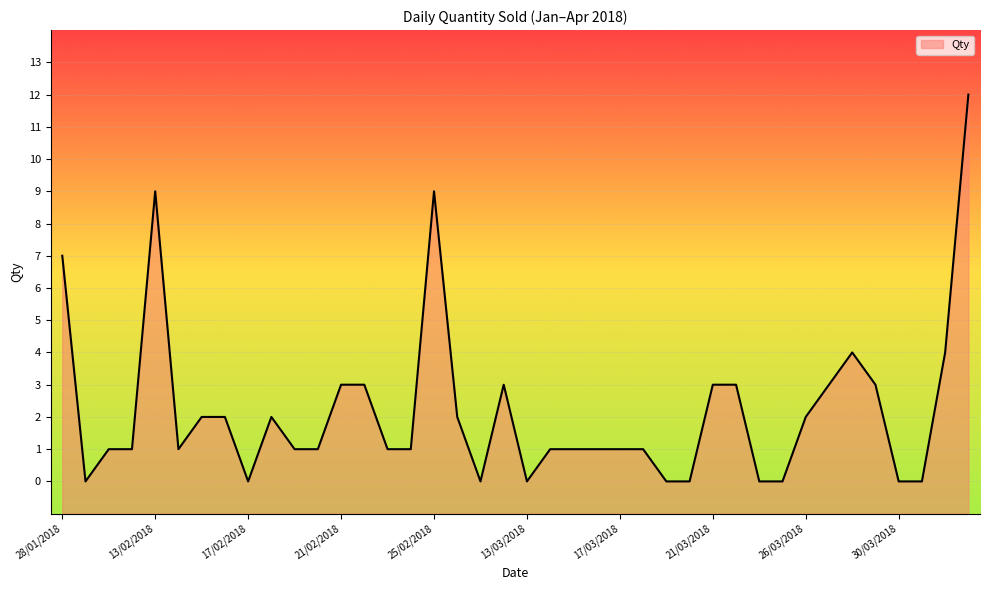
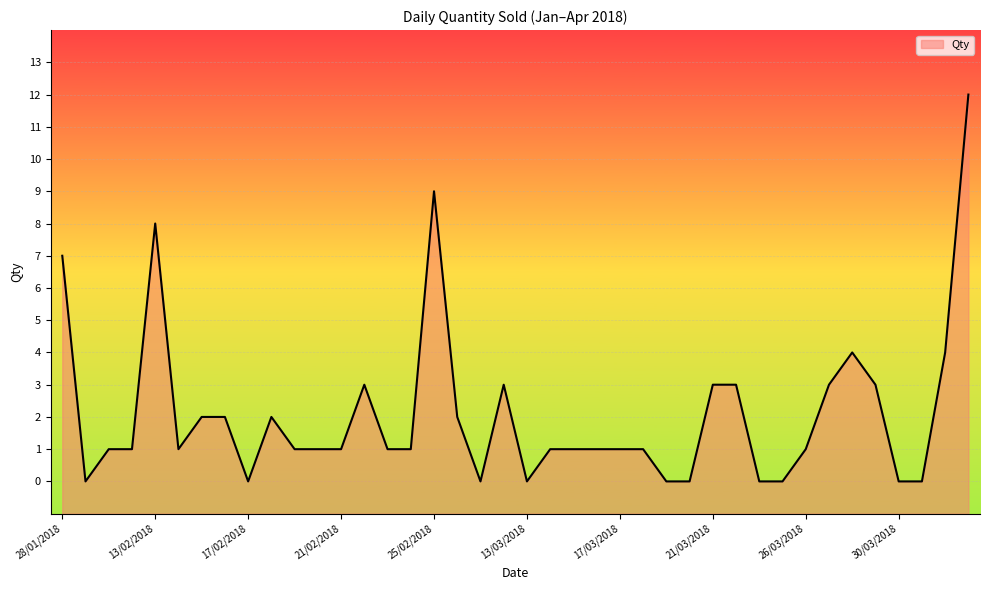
  {
    "28/01/2018": 7,
-   "13/02/2018": 9,
+   "13/02/2018": 8,
    "17/02/2018": 0,
-   "21/02/2018": 3,
+   "21/02/2018": 1,
    "25/02/2018": 9,
    "13/03/2018": 0,
    "17/03/2018": 1,
    "21/03/2018": 3,
-   "26/03/2018": 2,
+   "26/03/2018": 1,
    "30/03/2018": 0
  }
